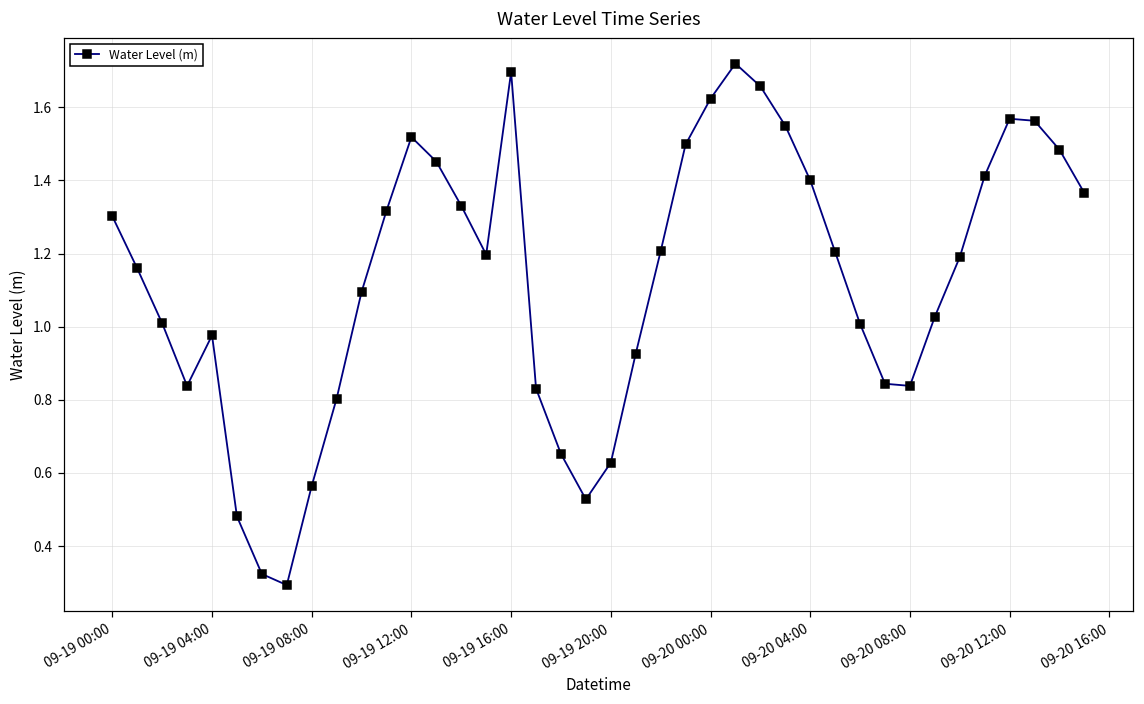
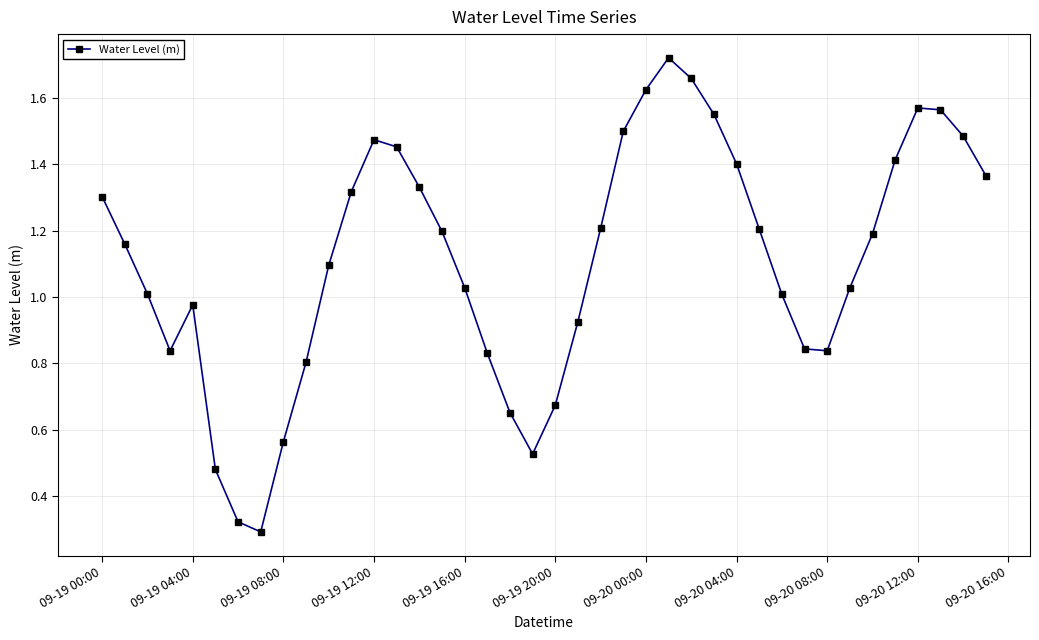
  {
    "09-19 00:00": 1.30,
    "09-19 04:00": 0.98,
    "09-19 08:00": 0.56,
-   "09-19 12:00": 1.52,
-   "09-19 16:00": 1.70,
-   "09-19 20:00": 0.63,
+   "09-19 12:00": 1.47,
+   "09-19 16:00": 1.03,
+   "09-19 20:00": 0.67,
    "09-20 00:00": 1.62,
    "09-20 04:00": 1.40,
    "09-20 08:00": 0.84,
    "09-20 12:00": 1.57
  }
